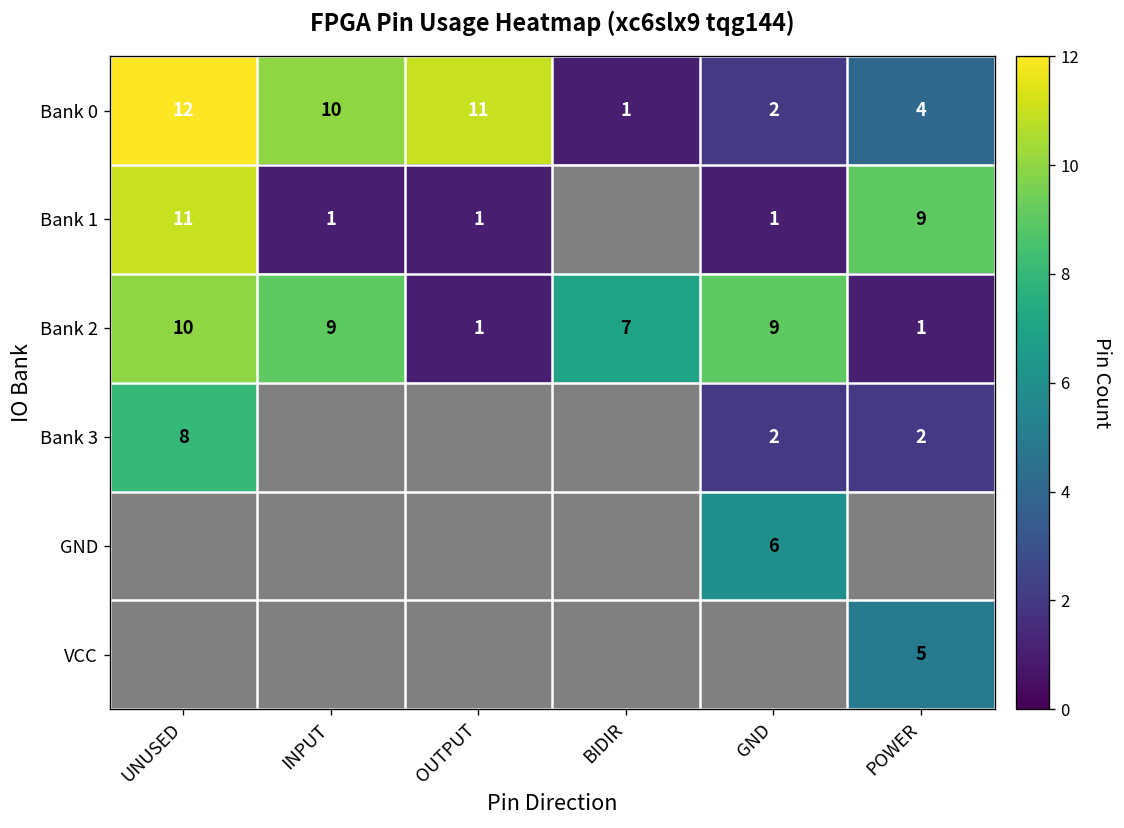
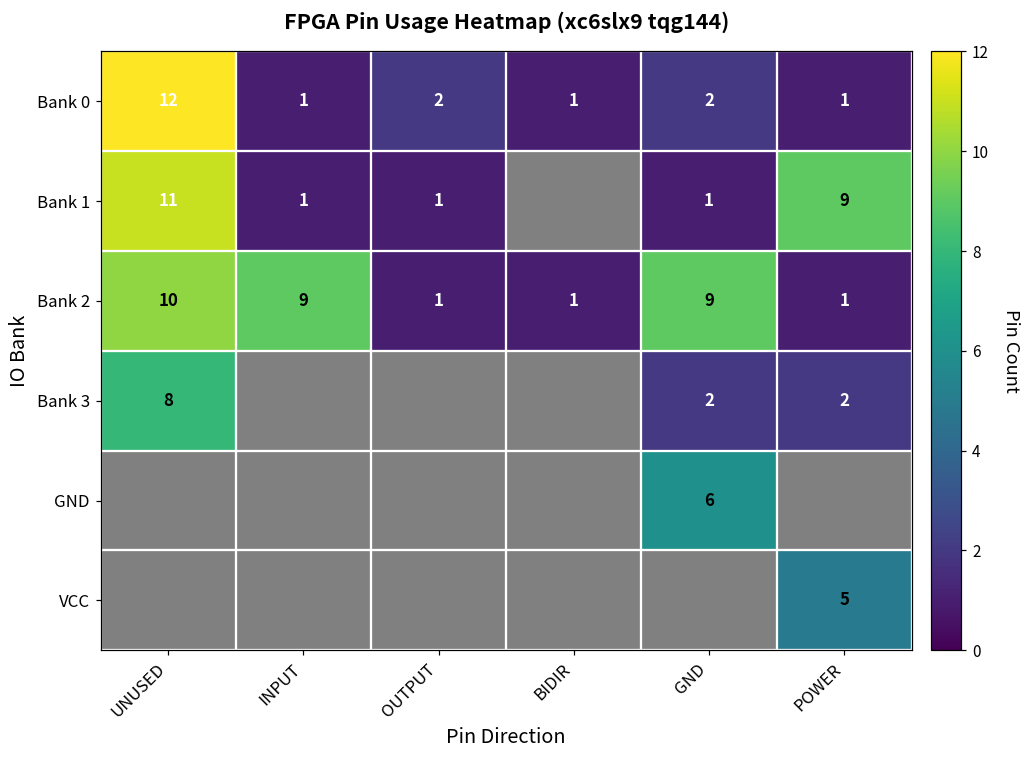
  {
    "Bank 0": {
      "UNUSED": 12,
-     "INPUT": 10,
-     "OUTPUT": 11,
+     "INPUT": 1,
+     "OUTPUT": 2,
      "BIDIR": 1,
      "GND": 2,
-     "POWER": 4
+     "POWER": 1
    },
    "Bank 1": {
      "UNUSED": 11,
      "INPUT": 1,
      "OUTPUT": 1,
      "GND": 1,
      "POWER": 9
    },
    "Bank 2": {
      "UNUSED": 10,
      "INPUT": 9,
      "OUTPUT": 1,
-     "BIDIR": 7,
+     "BIDIR": 1,
      "GND": 9,
      "POWER": 1
    },
    "Bank 3": {
      "UNUSED": 8,
      "GND": 2,
      "POWER": 2
    },
    "GND": {
      "GND": 6
    },
    "VCC": {
      "POWER": 5
    }
  }
